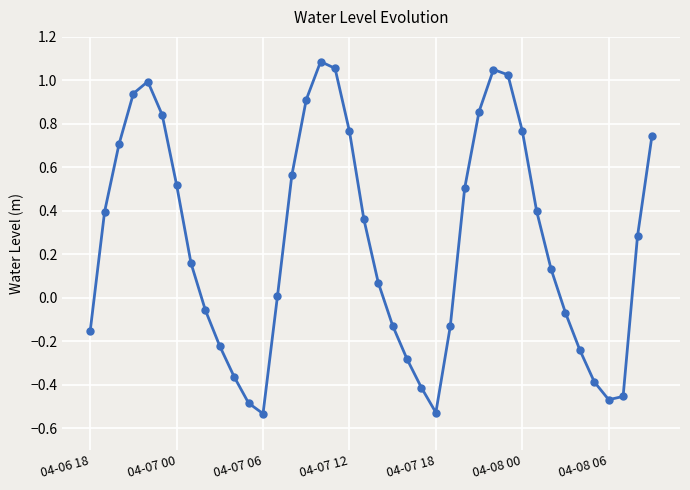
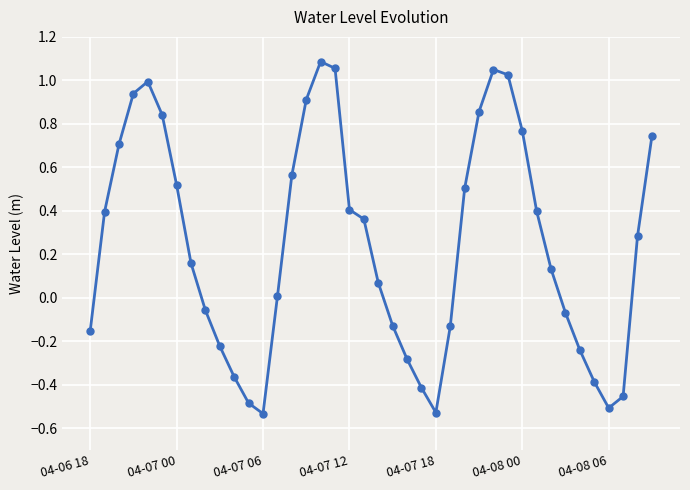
  {
    "04-06 18": -0.15,
    "04-07 00": 0.52,
    "04-07 06": -0.53,
-   "04-07 12": 0.77,
+   "04-07 12": 0.41,
    "04-07 18": -0.53,
    "04-08 00": 0.77,
-   "04-08 06": -0.47
+   "04-08 06": -0.51
  }
